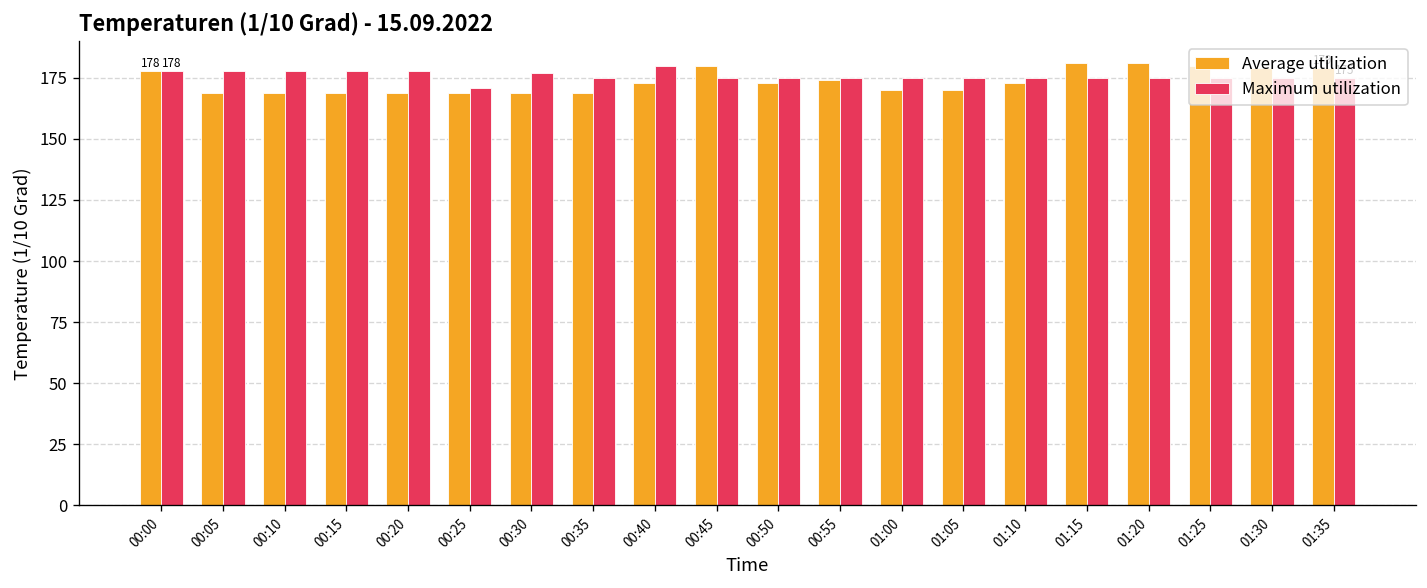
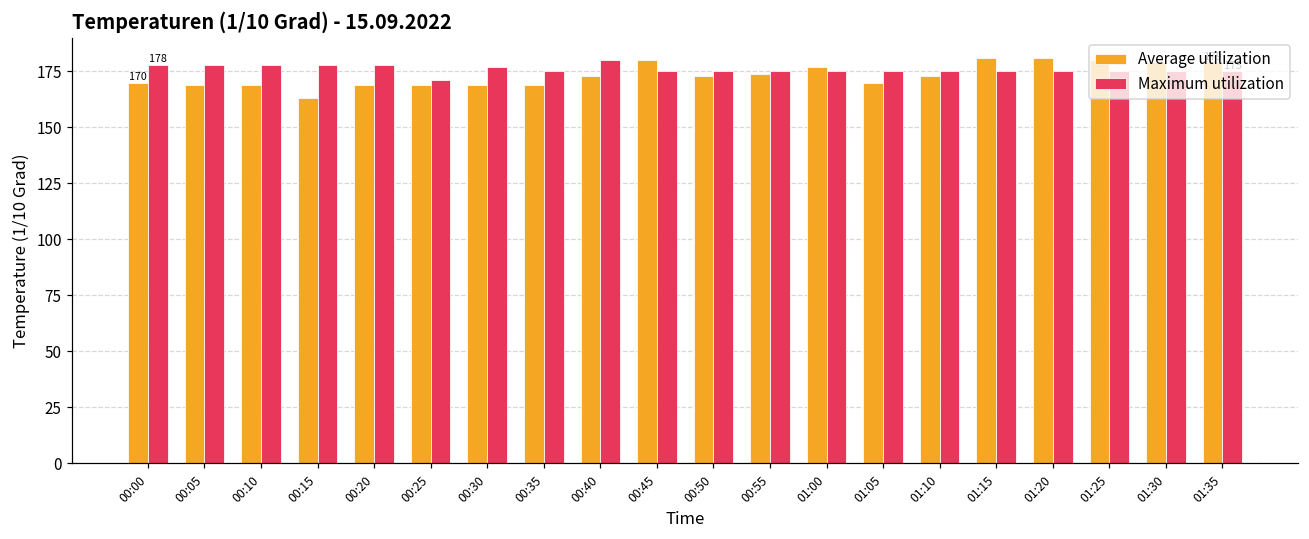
  {
    "Average utilization": {
-     "00:00": 178,
-     "00:15": 169,
-     "01:00": 170
+     "00:00": 170,
+     "00:15": 163,
+     "01:00": 177
    },
    "Maximum utilization": {
      "00:00": 178
    }
  }
